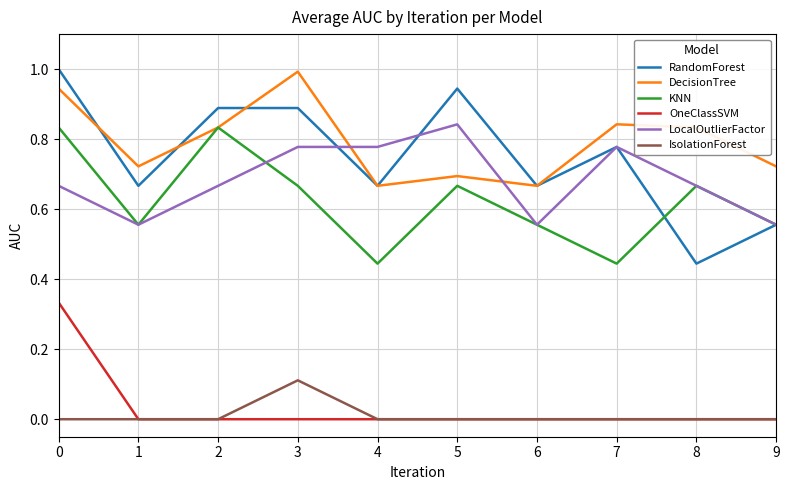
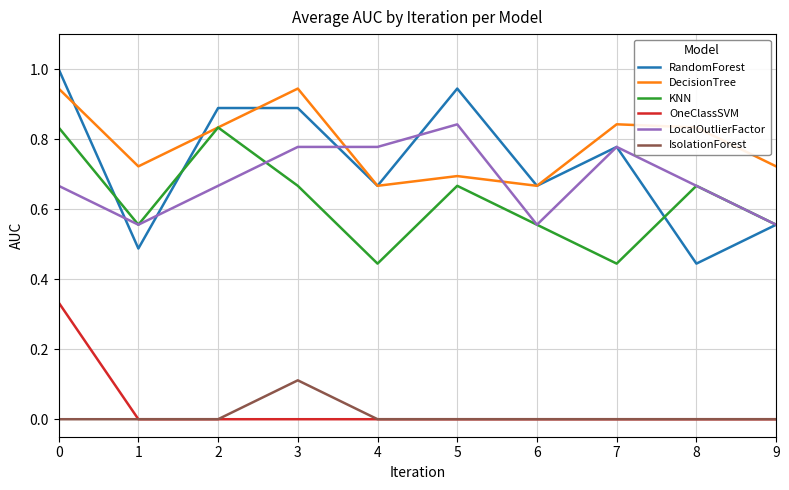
  {
    "RandomForest": {
      "0": 1.00,
-     "1": 0.67,
+     "1": 0.49,
      "2": 0.89,
      "3": 0.89,
      "5": 0.94,
      "8": 0.44
    },
    "DecisionTree": {
      "0": 0.94,
      "1": 0.72,
-     "3": 0.99,
+     "3": 0.94,
      "5": 0.69,
      "7": 0.84,
      "9": 0.72
    },
    "KNN": {
      "0": 0.83,
      "3": 0.67,
      "4": 0.44,
      "5": 0.67,
      "7": 0.44
    },
    "OneClassSVM": {
      "0": 0.33,
      "3": 0.00
    },
    "LocalOutlierFactor": {
      "0": 0.67,
      "2": 0.67,
      "3": 0.78,
      "4": 0.78,
      "5": 0.84
    },
    "IsolationForest": {
      "0": 0.00,
      "3": 0.11
    }
  }
